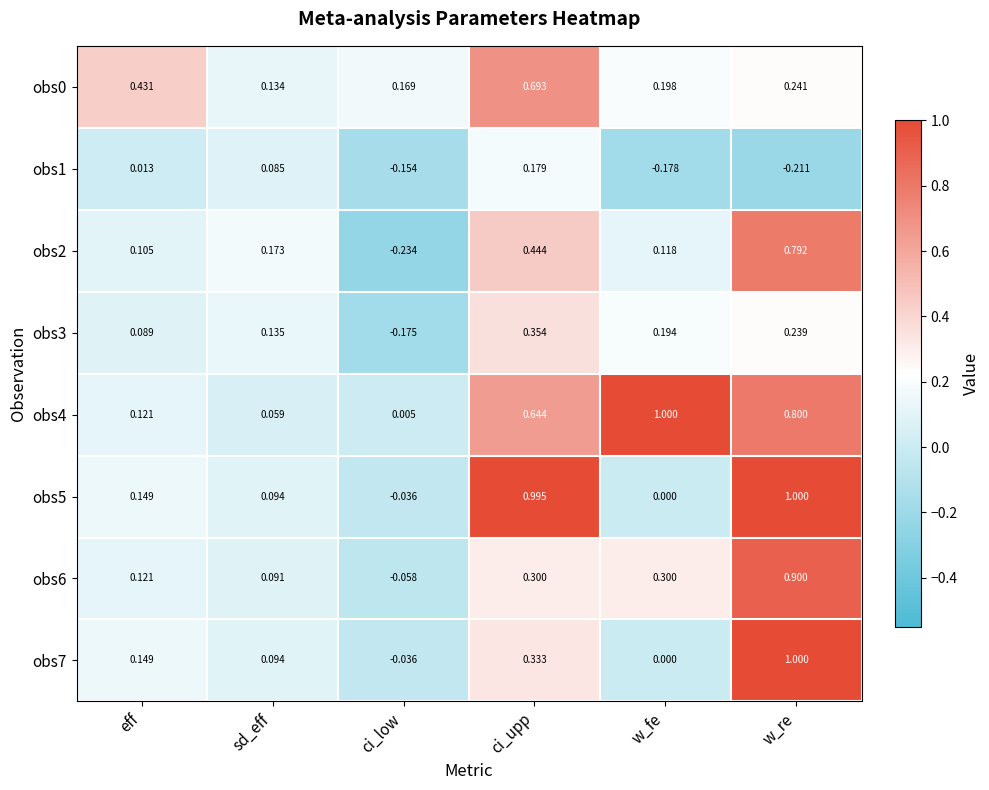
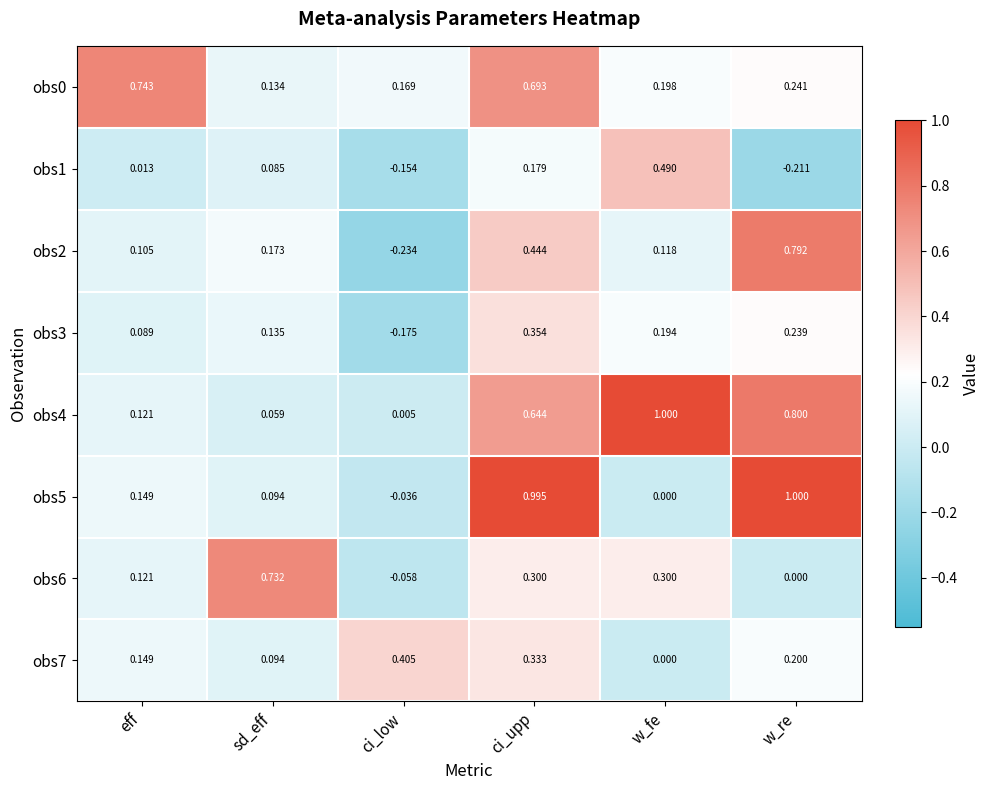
  {
    "obs0": {
-     "eff": 0.431,
+     "eff": 0.743,
      "sd_eff": 0.134,
      "ci_low": 0.169,
      "ci_upp": 0.693,
      "w_fe": 0.198,
      "w_re": 0.241
    },
    "obs1": {
      "eff": 0.013,
      "sd_eff": 0.085,
      "ci_low": -0.154,
      "ci_upp": 0.179,
-     "w_fe": -0.178,
+     "w_fe": 0.490,
      "w_re": -0.211
    },
    "obs2": {
      "eff": 0.105,
      "sd_eff": 0.173,
      "ci_low": -0.234,
      "ci_upp": 0.444,
      "w_fe": 0.118,
      "w_re": 0.792
    },
    "obs3": {
      "eff": 0.089,
      "sd_eff": 0.135,
      "ci_low": -0.175,
      "ci_upp": 0.354,
      "w_fe": 0.194,
      "w_re": 0.239
    },
    "obs4": {
      "eff": 0.121,
      "sd_eff": 0.059,
      "ci_low": 0.005,
      "ci_upp": 0.644,
      "w_fe": 1.000,
      "w_re": 0.800
    },
    "obs5": {
      "eff": 0.149,
      "sd_eff": 0.094,
      "ci_low": -0.036,
      "ci_upp": 0.995,
      "w_fe": 0.000,
      "w_re": 1.000
    },
    "obs6": {
      "eff": 0.121,
-     "sd_eff": 0.091,
+     "sd_eff": 0.732,
      "ci_low": -0.058,
      "ci_upp": 0.300,
      "w_fe": 0.300,
-     "w_re": 0.900
+     "w_re": 0.000
    },
    "obs7": {
      "eff": 0.149,
      "sd_eff": 0.094,
-     "ci_low": -0.036,
+     "ci_low": 0.405,
      "ci_upp": 0.333,
      "w_fe": 0.000,
-     "w_re": 1.000
+     "w_re": 0.200
    }
  }
